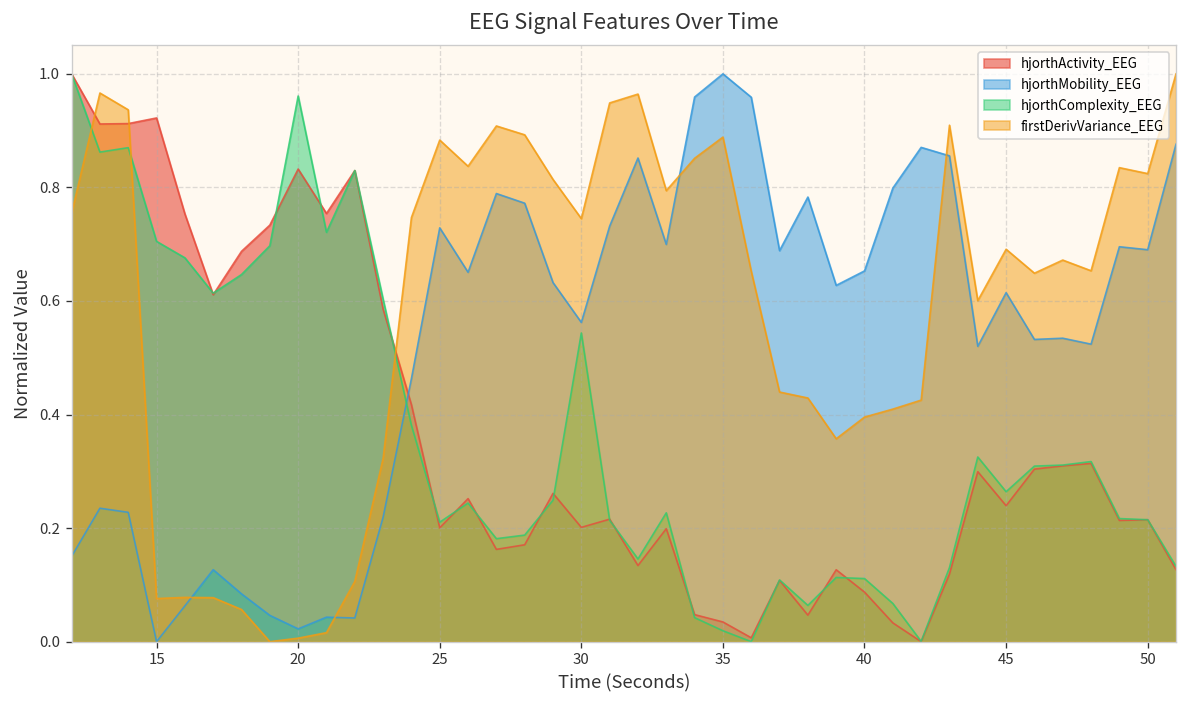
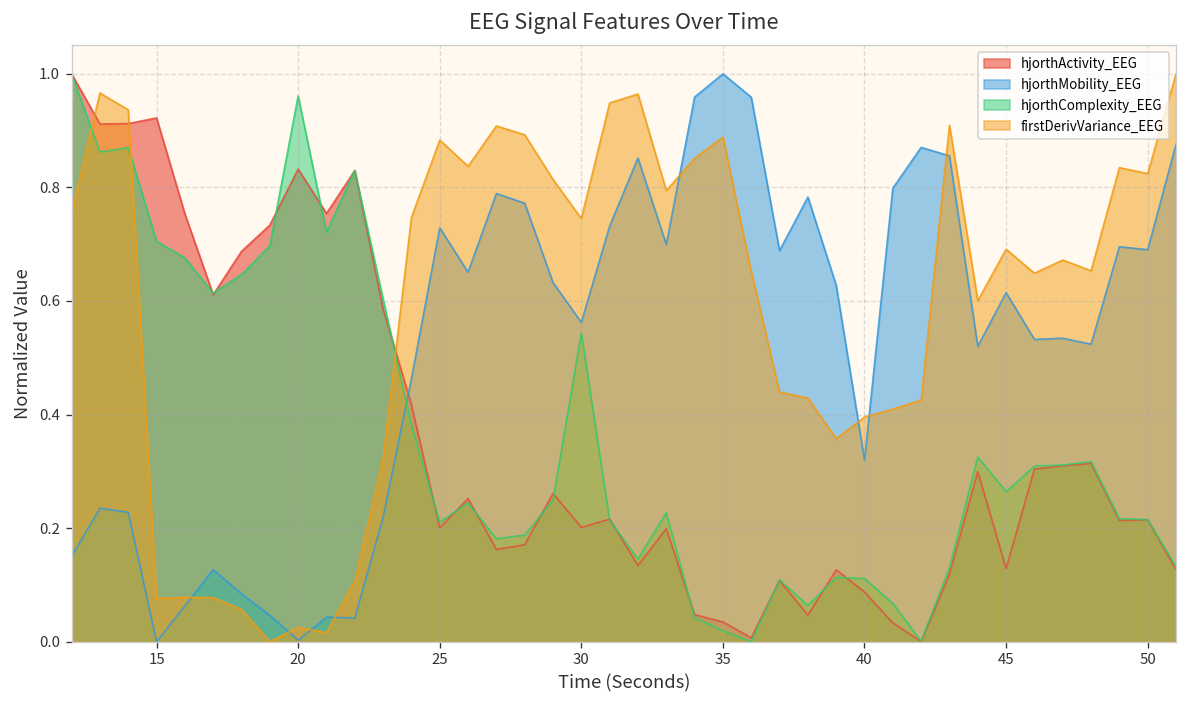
  {
    "hjorthActivity_EEG": {
      "15": 0.92,
      "20": 0.83,
      "25": 0.20,
      "30": 0.20,
      "35": 0.03,
      "40": 0.09,
-     "45": 0.24
+     "45": 0.13
    },
    "hjorthMobility_EEG": {
      "15": 0.00,
-     "20": 0.02,
+     "20": 0.00,
      "25": 0.73,
      "30": 0.56,
      "35": 1.00,
-     "40": 0.65,
+     "40": 0.32,
      "45": 0.61,
      "50": 0.69
    },
    "hjorthComplexity_EEG": {
      "15": 0.70,
      "20": 0.96,
      "25": 0.21,
      "30": 0.54,
      "35": 0.02,
      "40": 0.11,
      "45": 0.26
    },
    "firstDerivVariance_EEG": {
      "15": 0.08,
-     "20": 0.01,
+     "20": 0.02,
      "25": 0.88,
      "30": 0.75,
      "35": 0.89,
      "40": 0.40,
      "45": 0.69,
      "50": 0.82
    }
  }
